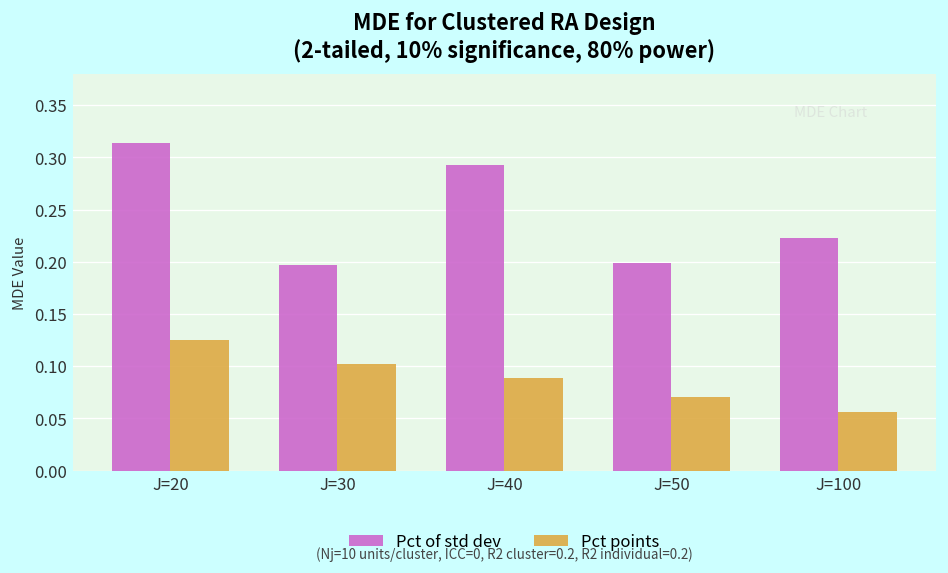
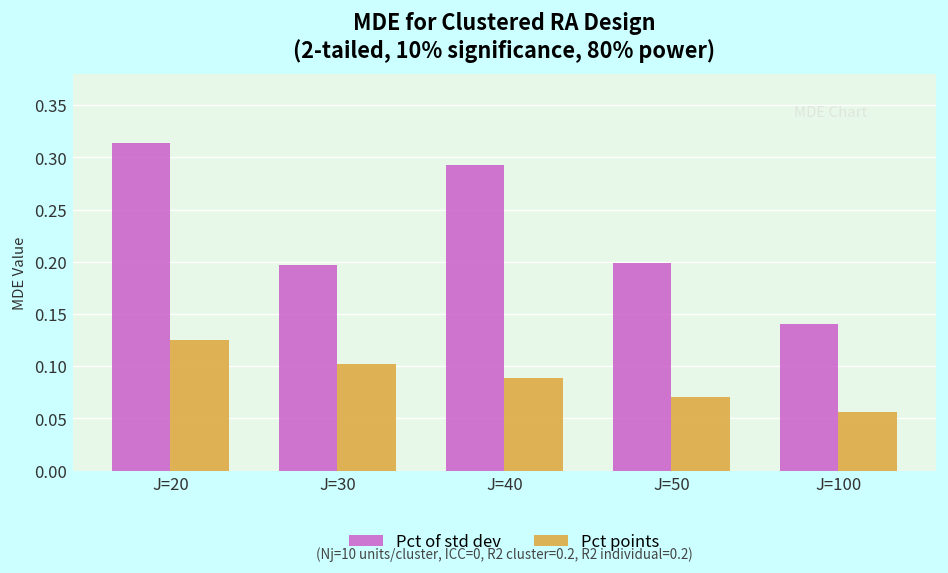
  {
    "Pct of std dev": {
      "J=20": 0.31,
      "J=30": 0.20,
      "J=40": 0.29,
      "J=50": 0.20,
-     "J=100": 0.22
+     "J=100": 0.14
    },
    "Pct points": {
      "J=20": 0.13,
      "J=30": 0.10,
      "J=40": 0.09,
      "J=50": 0.07,
      "J=100": 0.06
    }
  }
